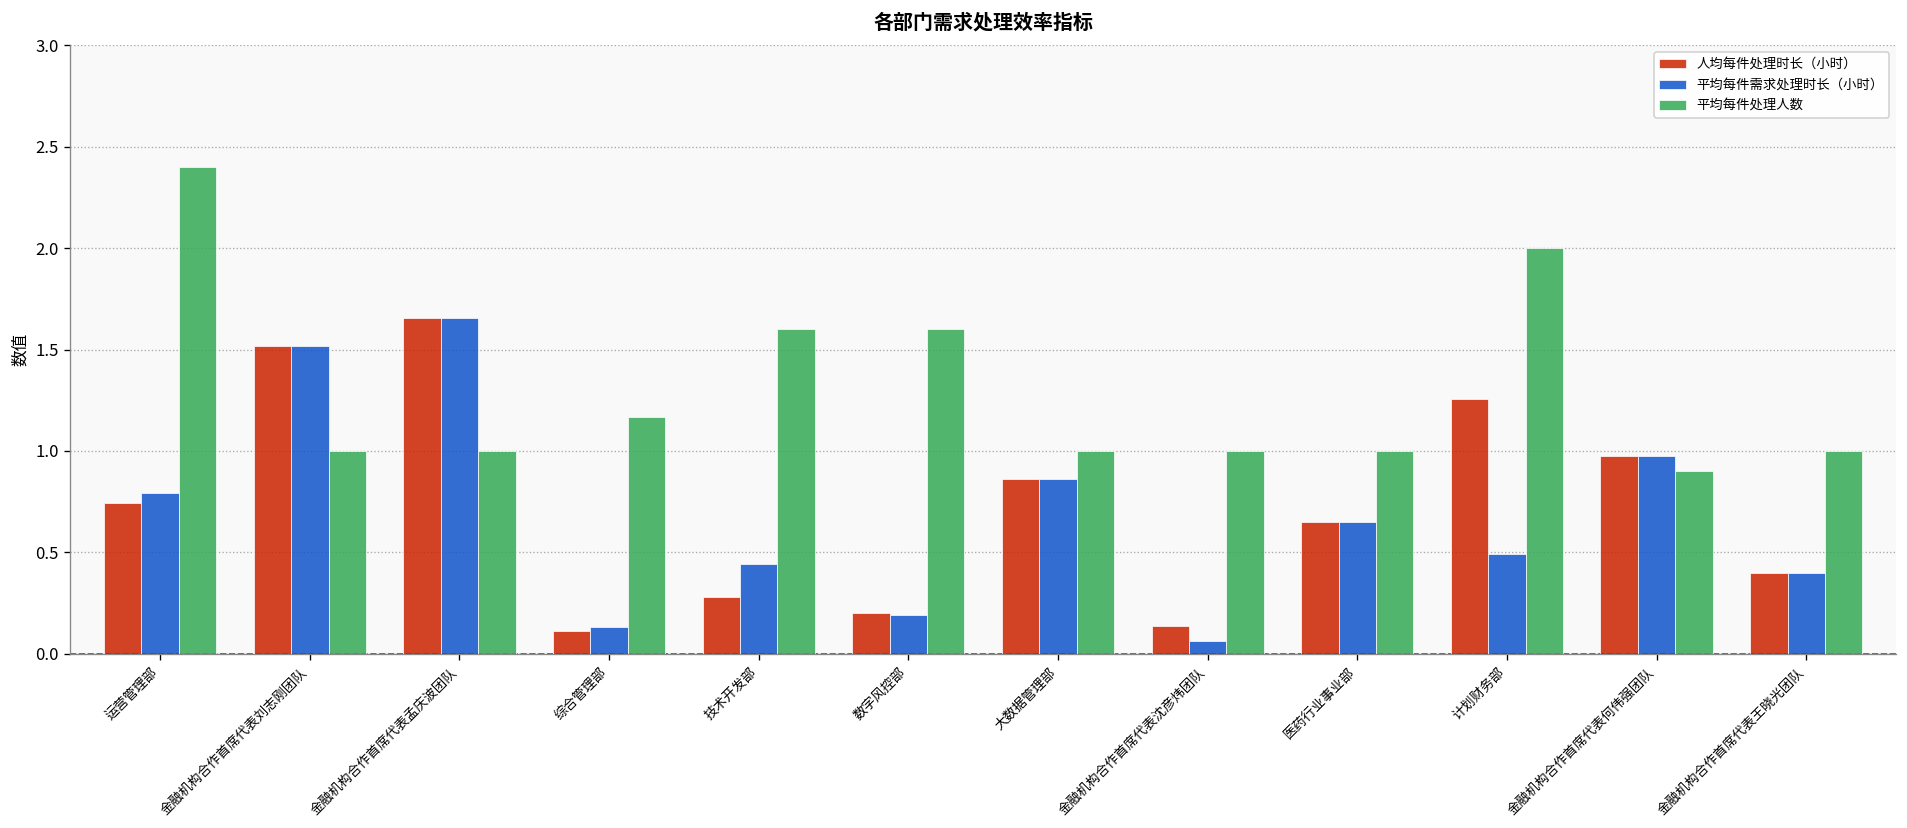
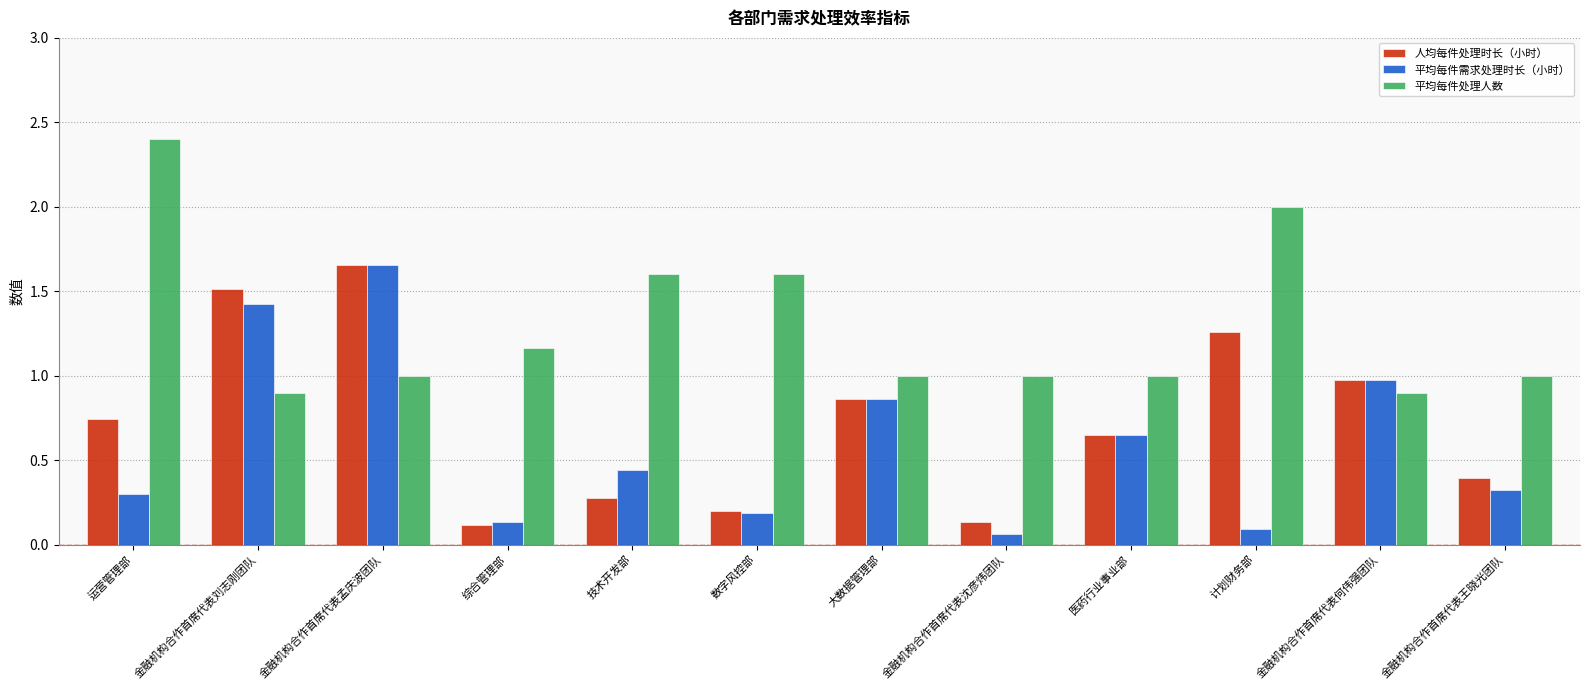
  {
    "人均每件处理时长（小时）": {
      "运营管理部": 0.74,
      "金融机构合作首席代表刘志刚团队": 1.52,
      "金融机构合作首席代表孟庆波团队": 1.66,
      "综合管理部": 0.11,
      "技术开发部": 0.28,
      "数字风控部": 0.20,
      "大数据管理部": 0.86,
      "金融机构合作首席代表沈彦炜团队": 0.13,
      "医药行业事业部": 0.65,
      "计划财务部": 1.26,
      "金融机构合作首席代表何伟强团队": 0.98,
      "金融机构合作首席代表王晓光团队": 0.40
    },
    "平均每件需求处理时长（小时）": {
-     "运营管理部": 0.79,
-     "金融机构合作首席代表刘志刚团队": 1.52,
+     "运营管理部": 0.30,
+     "金融机构合作首席代表刘志刚团队": 1.43,
      "金融机构合作首席代表孟庆波团队": 1.66,
      "综合管理部": 0.13,
      "技术开发部": 0.44,
      "数字风控部": 0.19,
      "大数据管理部": 0.86,
      "金融机构合作首席代表沈彦炜团队": 0.06,
      "医药行业事业部": 0.65,
-     "计划财务部": 0.49,
+     "计划财务部": 0.09,
      "金融机构合作首席代表何伟强团队": 0.98,
-     "金融机构合作首席代表王晓光团队": 0.40
+     "金融机构合作首席代表王晓光团队": 0.32
    },
    "平均每件处理人数": {
      "运营管理部": 2.4,
-     "金融机构合作首席代表刘志刚团队": 1.0,
+     "金融机构合作首席代表刘志刚团队": 0.9,
      "金融机构合作首席代表孟庆波团队": 1.0,
      "综合管理部": 1.17,
      "技术开发部": 1.6,
      "数字风控部": 1.6,
      "大数据管理部": 1.0,
      "金融机构合作首席代表沈彦炜团队": 1.0,
      "医药行业事业部": 1.0,
      "计划财务部": 2.0,
      "金融机构合作首席代表何伟强团队": 0.9,
      "金融机构合作首席代表王晓光团队": 1.0
    }
  }
